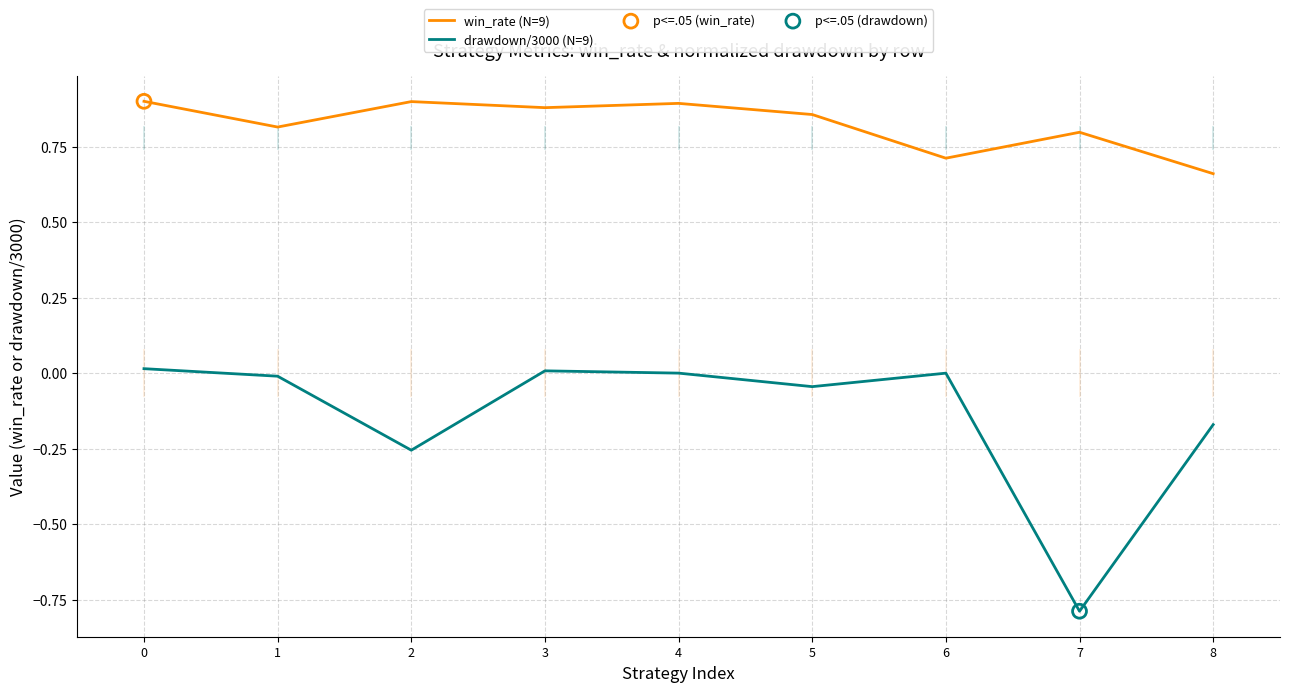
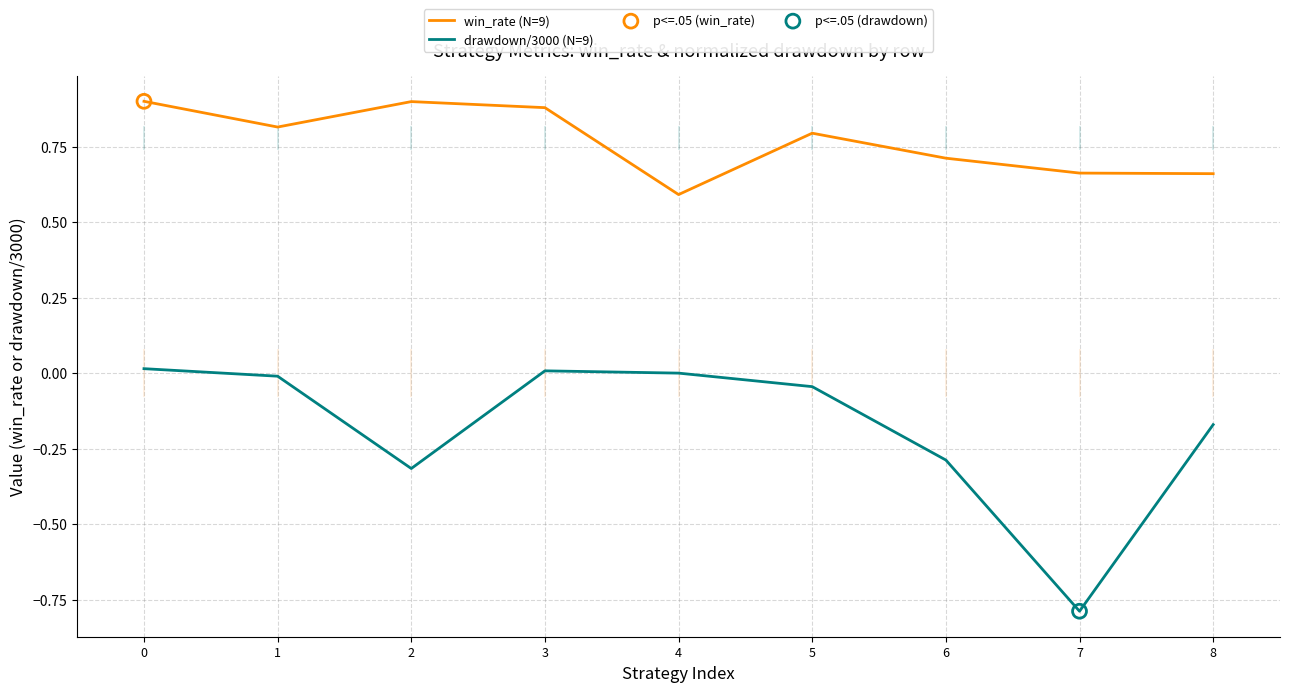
  {
    "win_rate (N=9)": {
      "1": 0.81,
      "2": 0.90,
      "3": 0.88,
-     "4": 0.89,
-     "5": 0.86,
+     "4": 0.59,
+     "5": 0.79,
      "6": 0.71,
-     "7": 0.80,
+     "7": 0.66,
      "8": 0.66
    },
    "drawdown/3000 (N=9)": {
      "0": 0.01,
      "1": -0.01,
-     "2": -0.26,
+     "2": -0.32,
      "3": 0.01,
      "4": 0.00,
      "5": -0.04,
-     "6": 0.00,
+     "6": -0.29,
      "8": -0.17
    }
  }
